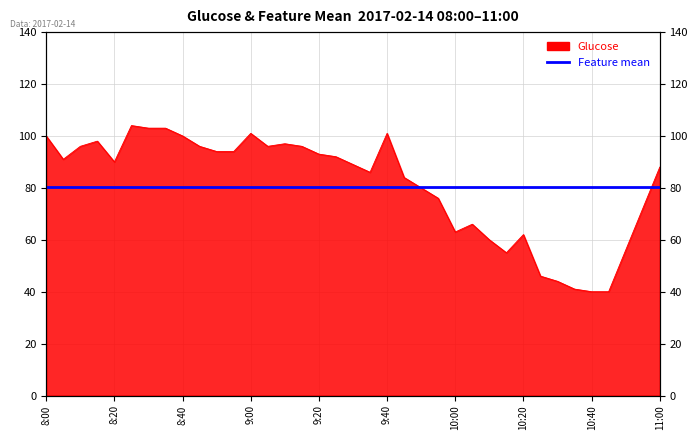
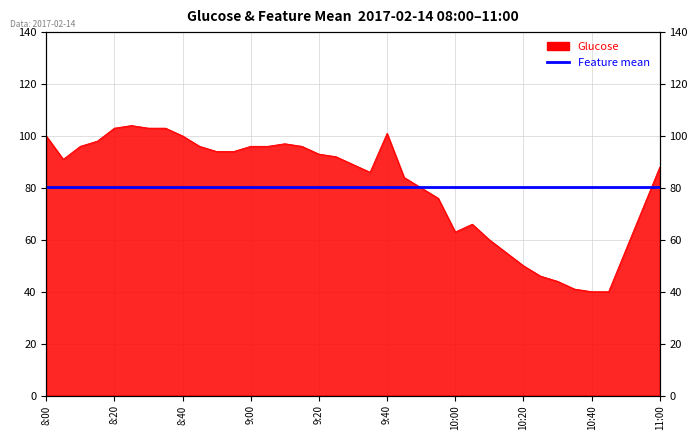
  {
    "Glucose": {
      "8:00": 100,
-     "8:20": 90,
+     "8:20": 103,
      "8:40": 100,
-     "9:00": 101,
+     "9:00": 96,
      "9:20": 93,
      "9:40": 101,
      "10:00": 63,
-     "10:20": 62,
+     "10:20": 50,
      "10:40": 40,
      "11:00": 88
    },
    "Feature mean": {
      "8:00": 80,
      "8:20": 80,
      "8:40": 80,
      "9:00": 80,
      "9:20": 80,
      "9:40": 80,
      "10:00": 80,
      "10:20": 80,
      "10:40": 80,
      "11:00": 80
    }
  }
